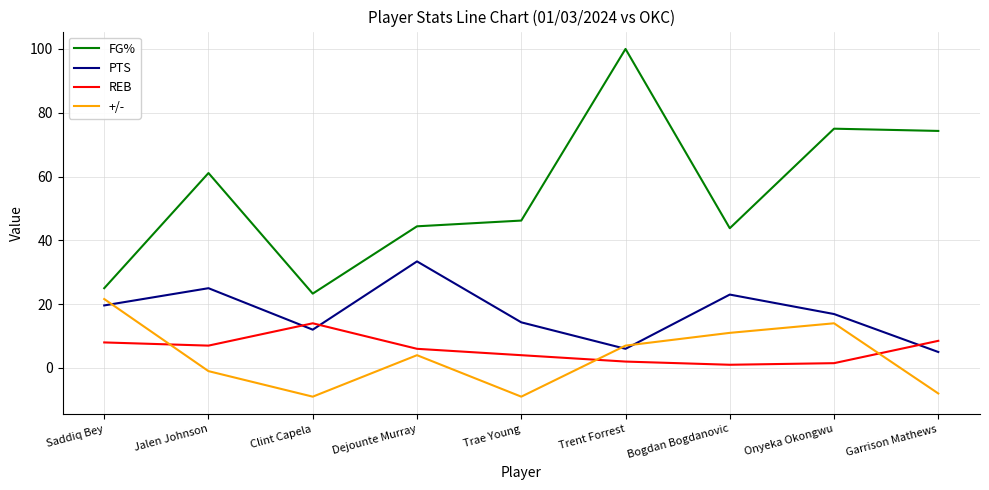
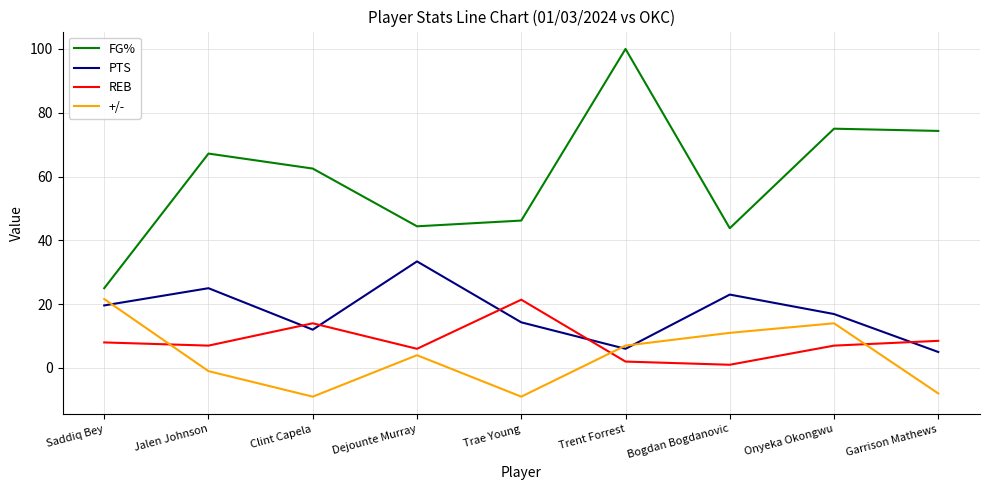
  {
    "FG%": {
      "Saddiq Bey": 25,
-     "Jalen Johnson": 61,
-     "Clint Capela": 23,
+     "Jalen Johnson": 67,
+     "Clint Capela": 63,
      "Dejounte Murray": 44,
      "Trae Young": 46,
      "Trent Forrest": 100,
      "Bogdan Bogdanovic": 44,
      "Onyeka Okongwu": 75,
      "Garrison Mathews": 74
    },
    "PTS": {
      "Saddiq Bey": 20,
      "Jalen Johnson": 25,
      "Clint Capela": 12,
      "Dejounte Murray": 33,
      "Trae Young": 14,
      "Trent Forrest": 6,
      "Bogdan Bogdanovic": 23,
      "Onyeka Okongwu": 17,
      "Garrison Mathews": 5
    },
    "REB": {
      "Saddiq Bey": 8,
      "Jalen Johnson": 7,
      "Clint Capela": 14,
      "Dejounte Murray": 6,
-     "Trae Young": 4,
+     "Trae Young": 21,
      "Trent Forrest": 2,
      "Bogdan Bogdanovic": 1,
-     "Onyeka Okongwu": 2,
+     "Onyeka Okongwu": 7,
      "Garrison Mathews": 9
    },
    "+/-": {
      "Saddiq Bey": 22,
      "Jalen Johnson": -1,
      "Clint Capela": -9,
      "Dejounte Murray": 4,
      "Trae Young": -9,
      "Trent Forrest": 7,
      "Bogdan Bogdanovic": 11,
      "Onyeka Okongwu": 14,
      "Garrison Mathews": -8
    }
  }
